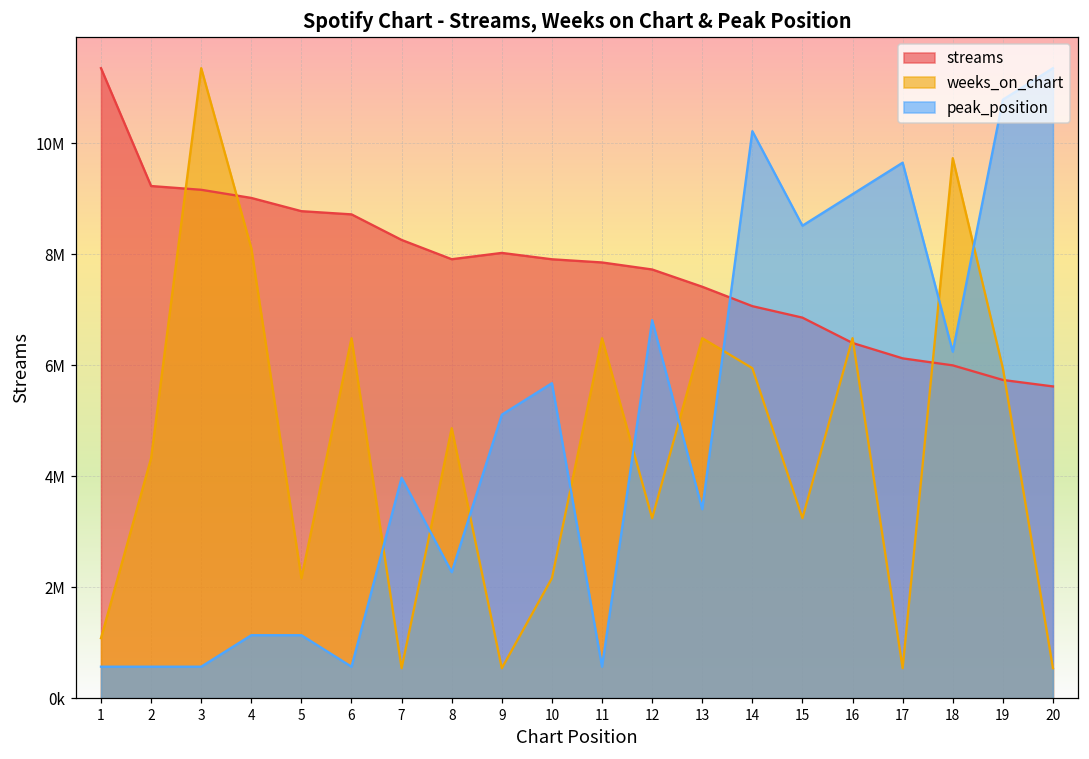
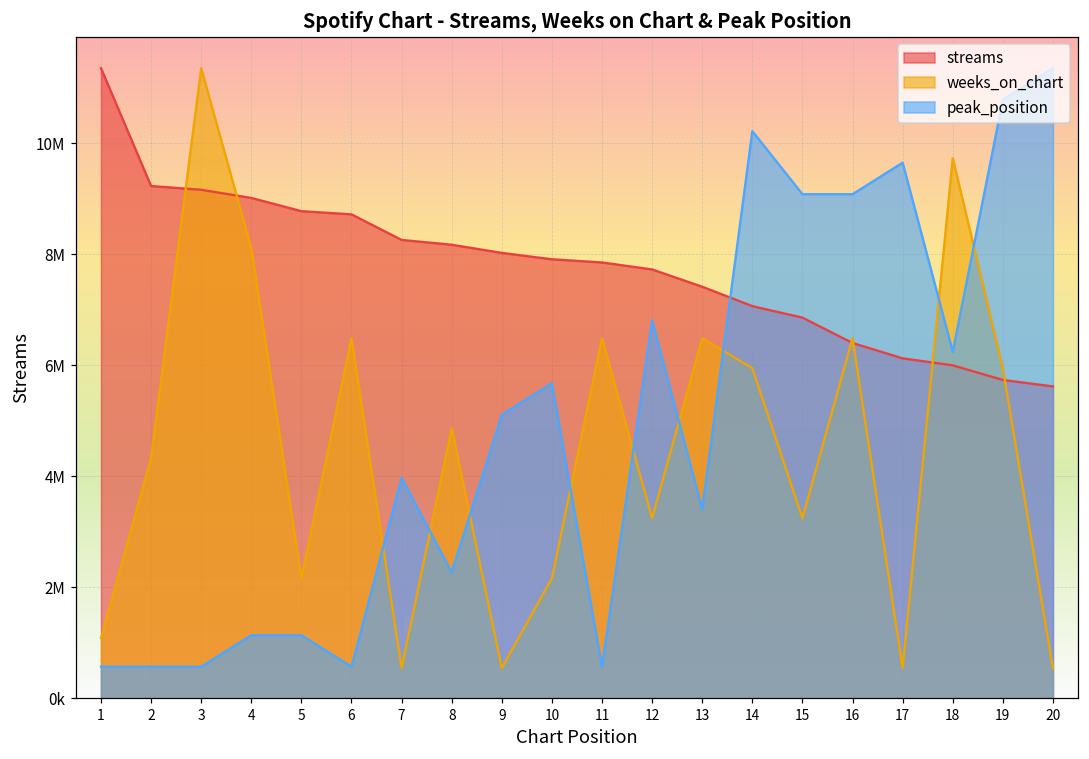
  {
    "streams": {
      "1": 11300000,
      "2": 9200000,
      "3": 9200000,
      "4": 9000000,
      "5": 8800000,
      "6": 8700000,
      "7": 8300000,
-     "8": 7900000,
+     "8": 8200000,
      "9": 8000000,
      "10": 7900000,
      "11": 7800000,
      "12": 7700000,
      "13": 7400000,
      "14": 7100000,
      "15": 6900000,
      "16": 6400000,
      "17": 6100000,
      "18": 6000000,
      "19": 5700000,
      "20": 5600000
    },
    "weeks_on_chart": {
      "1": 1100000,
      "2": 4300000,
      "3": 11300000,
      "4": 8100000,
      "5": 2200000,
      "6": 6500000,
      "7": 500000,
      "8": 4900000,
      "9": 500000,
      "10": 2200000,
      "11": 6500000,
      "12": 3200000,
      "13": 6500000,
      "14": 5900000,
      "15": 3200000,
      "16": 6500000,
      "17": 500000,
      "18": 9700000,
      "19": 5900000,
      "20": 500000
    },
    "peak_position": {
      "1": 600000,
      "2": 600000,
      "3": 600000,
      "4": 1100000,
      "5": 1100000,
      "6": 600000,
      "7": 4000000,
      "8": 2300000,
      "9": 5100000,
      "10": 5700000,
      "11": 600000,
      "12": 6800000,
      "13": 3400000,
      "14": 10200000,
-     "15": 8500000,
+     "15": 9100000,
      "16": 9100000,
      "17": 9600000,
      "18": 6200000
    }
  }
